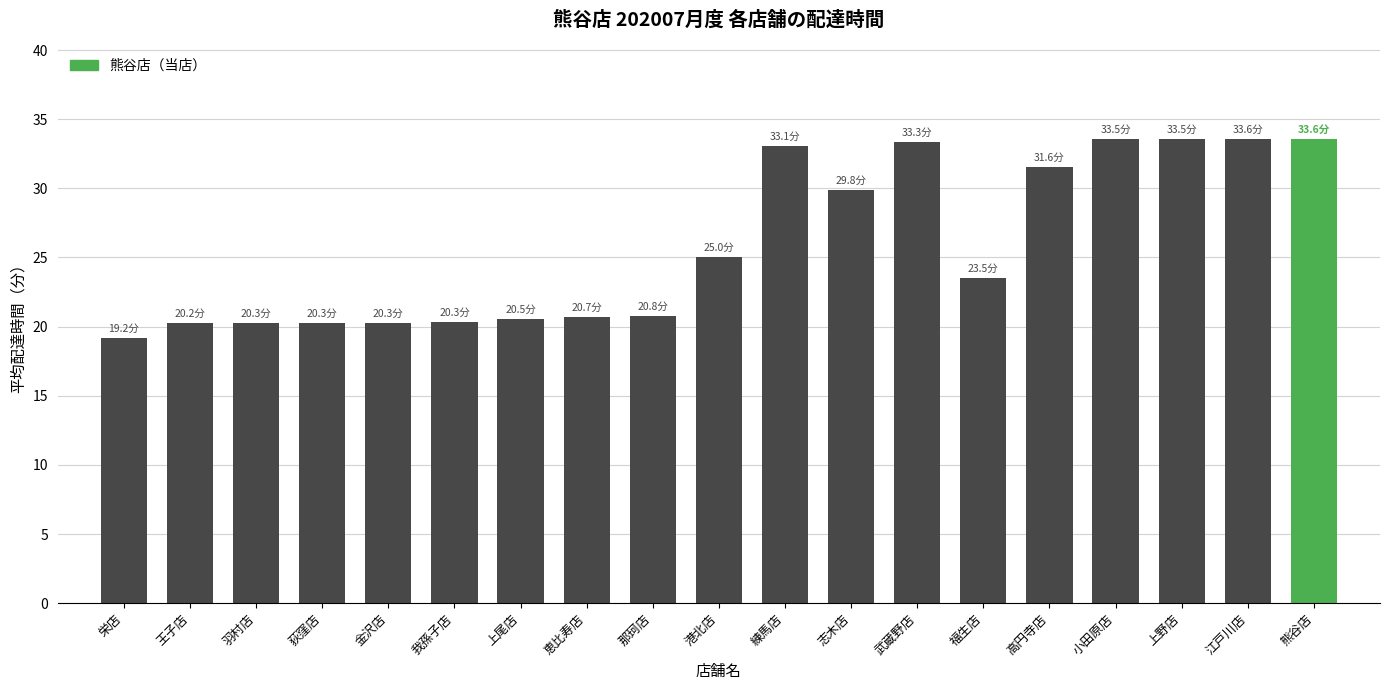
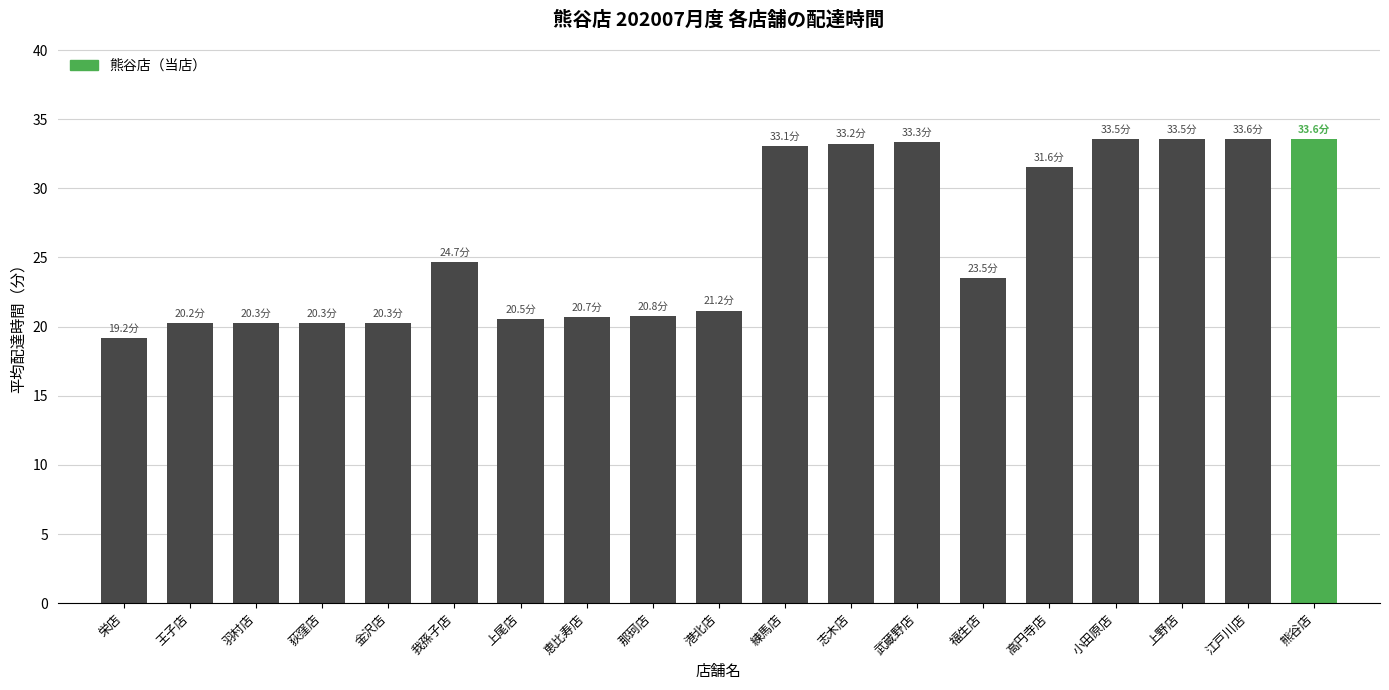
  {
    "栄店": "19.2分",
    "王子店": "20.2分",
    "羽村店": "20.3分",
    "荻窪店": "20.3分",
    "金沢店": "20.3分",
-   "我孫子店": "20.3分",
+   "我孫子店": "24.7分",
    "上尾店": "20.5分",
    "恵比寿店": "20.7分",
    "那珂店": "20.8分",
-   "港北店": "25.0分",
+   "港北店": "21.2分",
    "練馬店": "33.1分",
-   "志木店": "29.8分",
+   "志木店": "33.2分",
    "武蔵野店": "33.3分",
    "福生店": "23.5分",
    "高円寺店": "31.6分",
    "小田原店": "33.5分",
    "上野店": "33.5分",
    "江戸川店": "33.6分",
    "熊谷店": "33.6分"
  }
